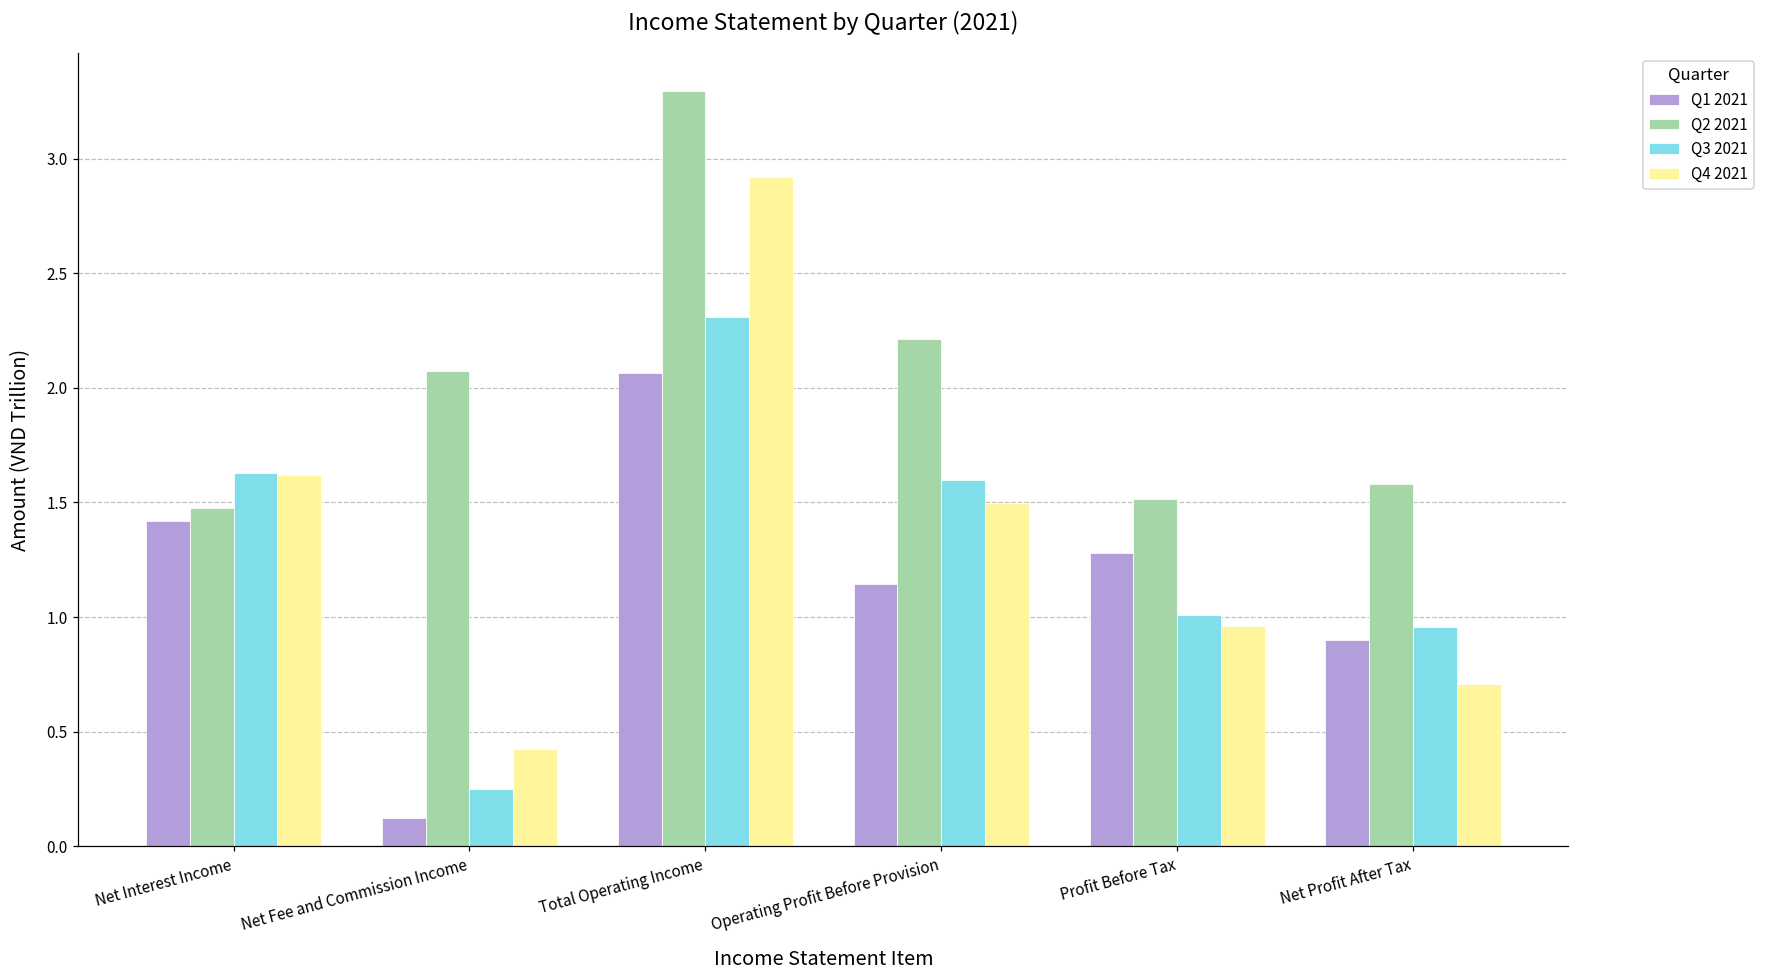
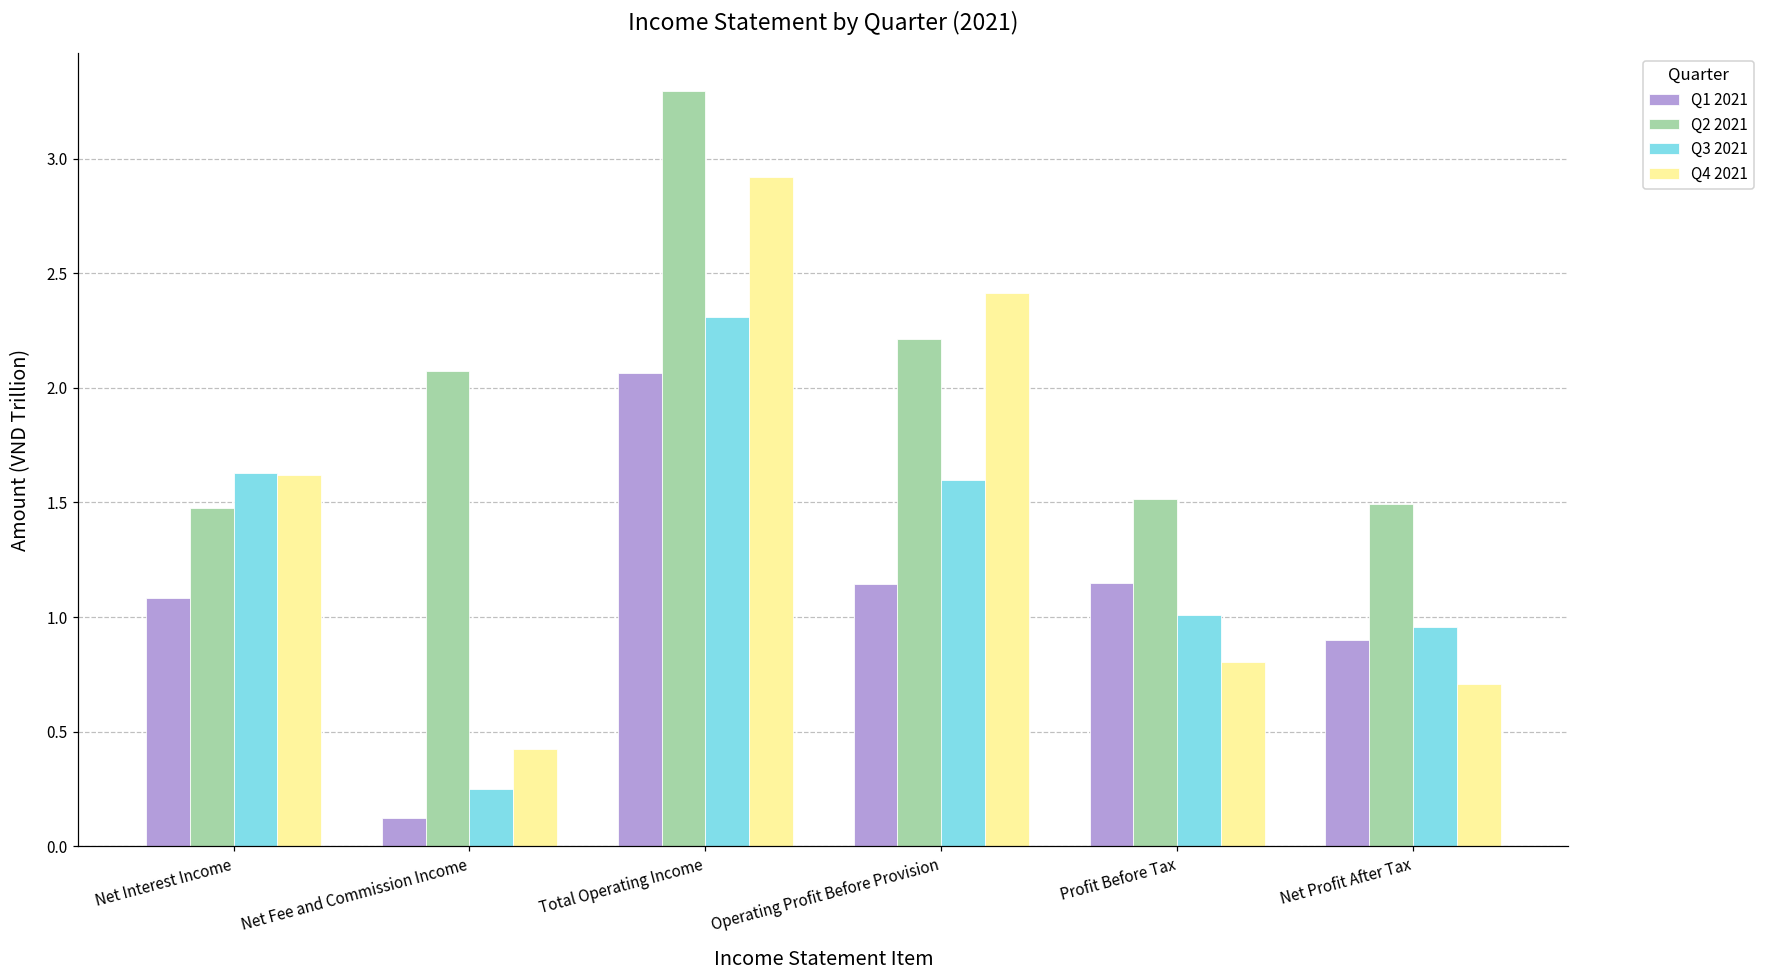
  {
    "Q1 2021": {
-     "Net Interest Income": 1.42,
+     "Net Interest Income": 1.08,
      "Net Fee and Commission Income": 0.12,
      "Total Operating Income": 2.06,
      "Operating Profit Before Provision": 1.15,
-     "Profit Before Tax": 1.28,
+     "Profit Before Tax": 1.15,
      "Net Profit After Tax": 0.90
    },
    "Q2 2021": {
      "Net Interest Income": 1.48,
      "Net Fee and Commission Income": 2.07,
      "Total Operating Income": 3.30,
      "Operating Profit Before Provision": 2.21,
      "Profit Before Tax": 1.52,
-     "Net Profit After Tax": 1.58
+     "Net Profit After Tax": 1.49
    },
    "Q3 2021": {
      "Net Interest Income": 1.63,
      "Net Fee and Commission Income": 0.25,
      "Total Operating Income": 2.31,
      "Operating Profit Before Provision": 1.60,
      "Profit Before Tax": 1.01,
      "Net Profit After Tax": 0.96
    },
    "Q4 2021": {
      "Net Interest Income": 1.62,
      "Net Fee and Commission Income": 0.42,
      "Total Operating Income": 2.92,
-     "Operating Profit Before Provision": 1.50,
-     "Profit Before Tax": 0.96,
+     "Operating Profit Before Provision": 2.41,
+     "Profit Before Tax": 0.80,
      "Net Profit After Tax": 0.71
    }
  }
